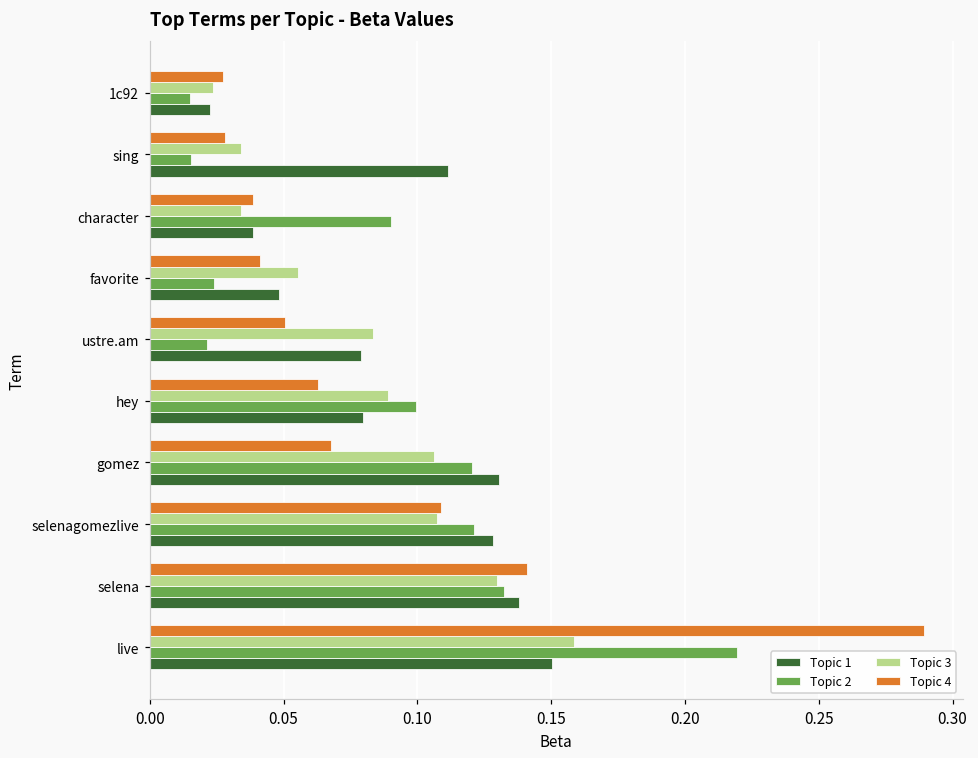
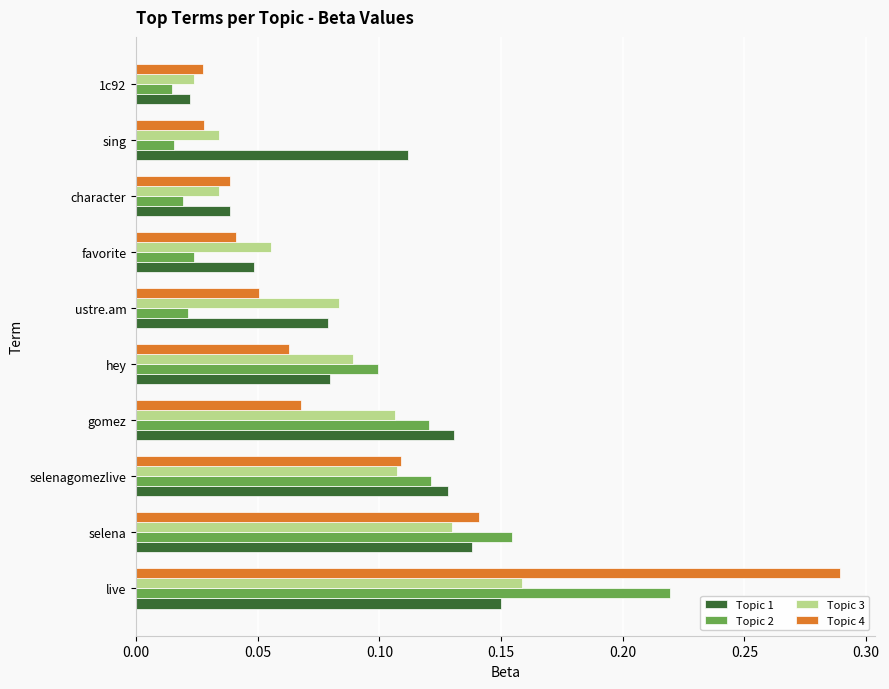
  {
    "Topic 1": {
      "1c92": 0.022,
      "sing": 0.112,
      "character": 0.039,
      "favorite": 0.048,
      "ustre.am": 0.079,
      "hey": 0.080,
      "gomez": 0.131,
      "selenagomezlive": 0.128,
      "selena": 0.138,
      "live": 0.150
    },
    "Topic 2": {
      "1c92": 0.015,
      "sing": 0.016,
-     "character": 0.090,
+     "character": 0.019,
      "favorite": 0.024,
      "ustre.am": 0.021,
      "hey": 0.099,
      "gomez": 0.120,
      "selenagomezlive": 0.121,
-     "selena": 0.133,
+     "selena": 0.155,
      "live": 0.220
    },
    "Topic 3": {
      "1c92": 0.024,
      "sing": 0.034,
      "character": 0.034,
      "favorite": 0.055,
      "ustre.am": 0.083,
      "hey": 0.089,
      "gomez": 0.106,
      "selenagomezlive": 0.107,
      "selena": 0.130,
      "live": 0.159
    },
    "Topic 4": {
      "1c92": 0.028,
      "sing": 0.028,
      "character": 0.039,
      "favorite": 0.041,
      "ustre.am": 0.050,
      "hey": 0.063,
      "gomez": 0.068,
      "selenagomezlive": 0.109,
      "selena": 0.141,
      "live": 0.289
    }
  }
